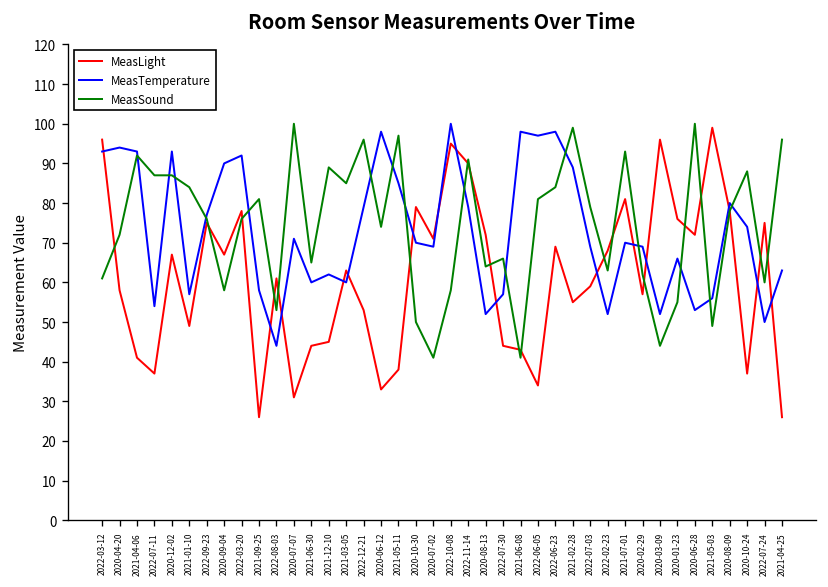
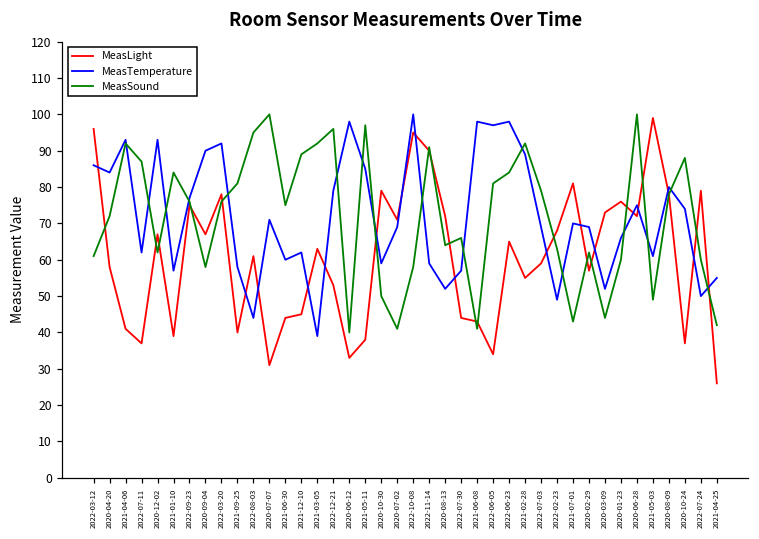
  {
    "MeasLight": {
      "2022-03-12": 96,
      "2020-04-20": 58,
      "2021-04-06": 41,
      "2022-07-11": 37,
      "2020-12-02": 67,
-     "2021-01-10": 49,
+     "2021-01-10": 39,
      "2022-09-23": 75,
      "2020-09-04": 67,
      "2022-03-20": 78,
-     "2021-09-25": 26,
+     "2021-09-25": 40,
      "2022-08-03": 61,
      "2020-07-07": 31,
      "2021-06-30": 44,
      "2021-12-10": 45,
      "2021-03-05": 63,
      "2022-12-21": 53,
      "2020-06-12": 33,
      "2021-05-11": 38,
      "2020-10-30": 79,
      "2020-07-02": 71,
      "2022-10-08": 95,
      "2022-11-14": 90,
      "2020-08-13": 72,
      "2022-07-30": 44,
      "2021-06-08": 43,
      "2022-06-05": 34,
-     "2022-06-23": 69,
+     "2022-06-23": 65,
      "2021-02-28": 55,
      "2022-07-03": 59,
      "2022-02-23": 68,
      "2021-07-01": 81,
      "2020-02-29": 57,
-     "2020-03-09": 96,
+     "2020-03-09": 73,
      "2020-01-23": 76,
      "2020-06-28": 72,
      "2021-05-03": 99,
      "2020-10-24": 37,
-     "2022-07-24": 75,
+     "2022-07-24": 79,
      "2021-04-25": 26
    },
    "MeasTemperature": {
-     "2022-03-12": 93,
-     "2020-04-20": 94,
+     "2022-03-12": 86,
+     "2020-04-20": 84,
      "2021-04-06": 93,
-     "2022-07-11": 54,
+     "2022-07-11": 62,
      "2020-12-02": 93,
      "2021-01-10": 57,
      "2022-09-23": 77,
      "2020-09-04": 90,
      "2022-03-20": 92,
      "2021-09-25": 58,
      "2022-08-03": 44,
      "2020-07-07": 71,
      "2021-06-30": 60,
      "2021-12-10": 62,
-     "2021-03-05": 60,
+     "2021-03-05": 39,
      "2022-12-21": 79,
      "2020-06-12": 98,
      "2021-05-11": 85,
-     "2020-10-30": 70,
+     "2020-10-30": 59,
      "2020-07-02": 69,
      "2022-10-08": 100,
-     "2022-11-14": 79,
+     "2022-11-14": 59,
      "2020-08-13": 52,
      "2022-07-30": 57,
      "2021-06-08": 98,
      "2022-06-05": 97,
      "2022-06-23": 98,
      "2021-02-28": 89,
      "2022-07-03": 69,
-     "2022-02-23": 52,
+     "2022-02-23": 49,
      "2021-07-01": 70,
      "2020-02-29": 69,
      "2020-03-09": 52,
      "2020-01-23": 66,
-     "2020-06-28": 53,
-     "2021-05-03": 56,
+     "2020-06-28": 75,
+     "2021-05-03": 61,
      "2020-08-09": 80,
      "2020-10-24": 74,
      "2022-07-24": 50,
-     "2021-04-25": 63
+     "2021-04-25": 55
    },
    "MeasSound": {
      "2022-03-12": 61,
      "2020-04-20": 72,
      "2021-04-06": 92,
      "2022-07-11": 87,
-     "2020-12-02": 87,
+     "2020-12-02": 62,
      "2021-01-10": 84,
      "2022-09-23": 76,
      "2020-09-04": 58,
      "2022-03-20": 76,
      "2021-09-25": 81,
-     "2022-08-03": 53,
+     "2022-08-03": 95,
      "2020-07-07": 100,
-     "2021-06-30": 65,
+     "2021-06-30": 75,
      "2021-12-10": 89,
-     "2021-03-05": 85,
+     "2021-03-05": 92,
      "2022-12-21": 96,
-     "2020-06-12": 74,
+     "2020-06-12": 40,
      "2021-05-11": 97,
      "2020-10-30": 50,
      "2020-07-02": 41,
      "2022-10-08": 58,
      "2022-11-14": 91,
      "2020-08-13": 64,
      "2022-07-30": 66,
      "2021-06-08": 41,
      "2022-06-05": 81,
      "2022-06-23": 84,
-     "2021-02-28": 99,
+     "2021-02-28": 92,
      "2022-07-03": 79,
      "2022-02-23": 63,
-     "2021-07-01": 93,
+     "2021-07-01": 43,
      "2020-02-29": 62,
      "2020-03-09": 44,
-     "2020-01-23": 55,
+     "2020-01-23": 60,
      "2020-06-28": 100,
      "2021-05-03": 49,
      "2020-10-24": 88,
      "2022-07-24": 60,
-     "2021-04-25": 96
+     "2021-04-25": 42
    }
  }
